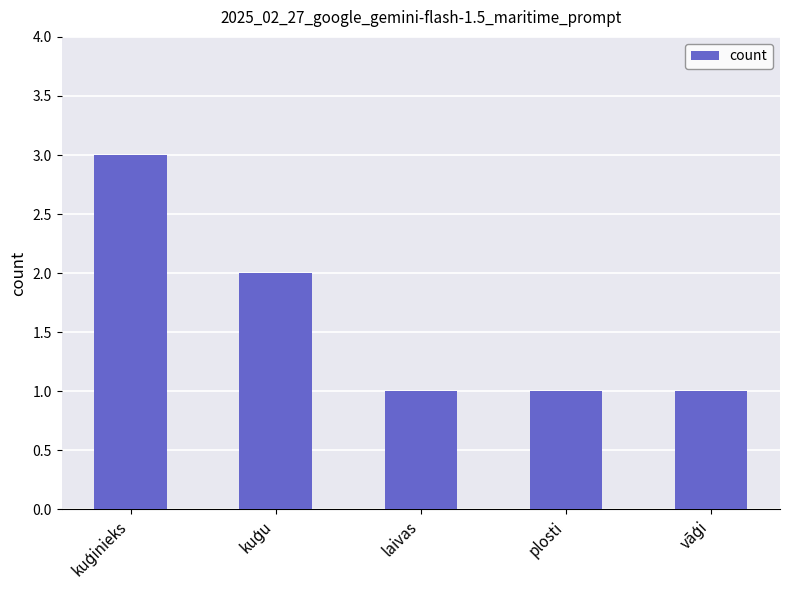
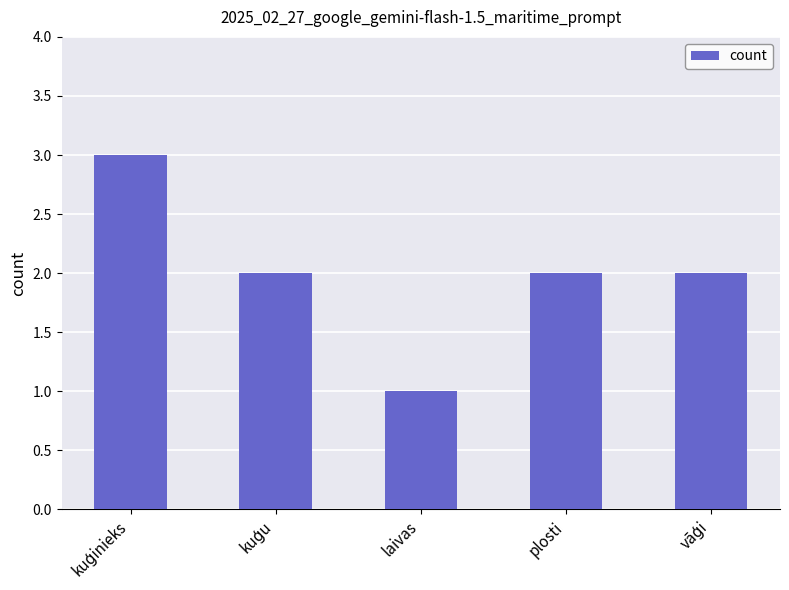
  {
    "kuģinieks": 3,
    "kuģu": 2,
    "laivas": 1,
-   "plosti": 1,
-   "vāģi": 1
+   "plosti": 2,
+   "vāģi": 2
  }
